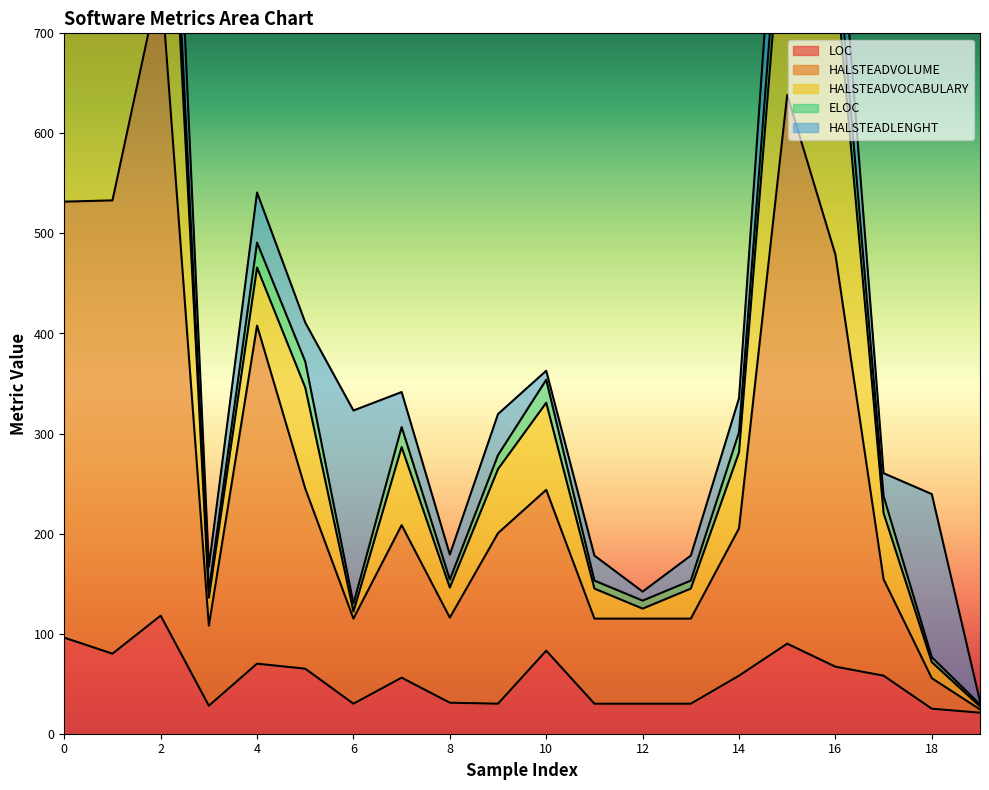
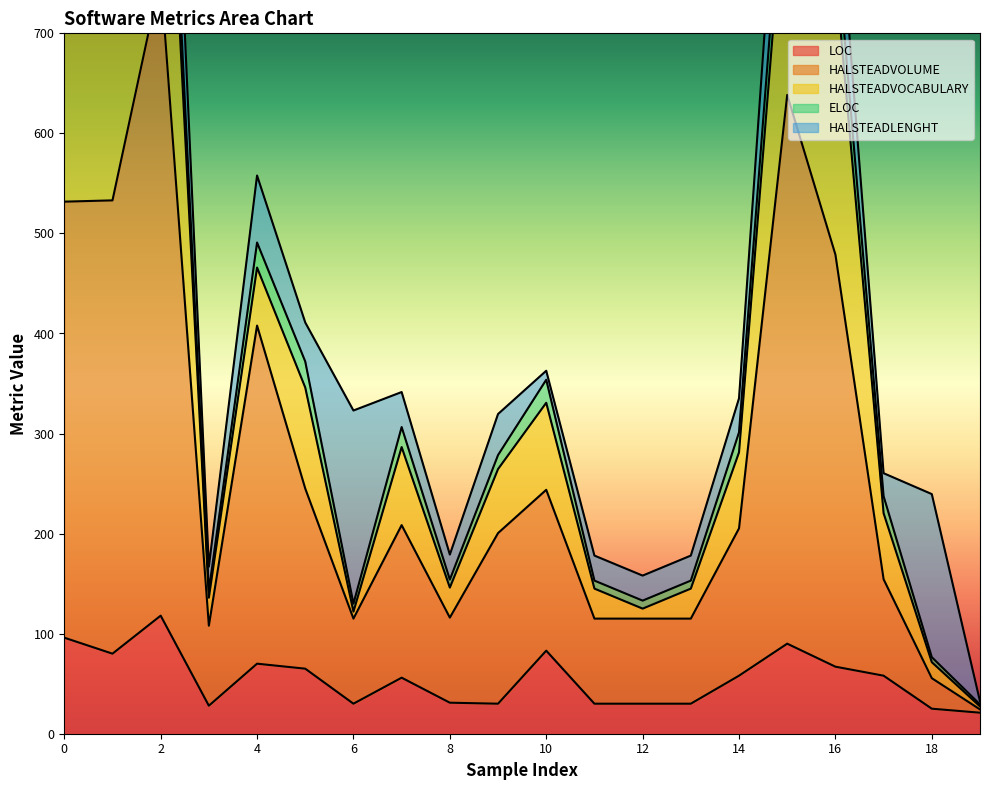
  {
    "HALSTEADVOCABULARY": {
      "4": 58,
      "6": 7,
      "8": 30,
      "10": 87,
      "12": 10,
      "14": 76,
      "18": 16
    },
    "ELOC": {
      "4": 25,
      "6": 8,
      "8": 8,
      "10": 23,
      "12": 8,
      "14": 20,
      "18": 5
    },
    "HALSTEADLENGHT": {
-     "4": 50,
+     "4": 67,
      "6": 193,
      "8": 25,
      "10": 9,
-     "12": 9,
+     "12": 25,
      "14": 34,
      "18": 163
    }
  }
